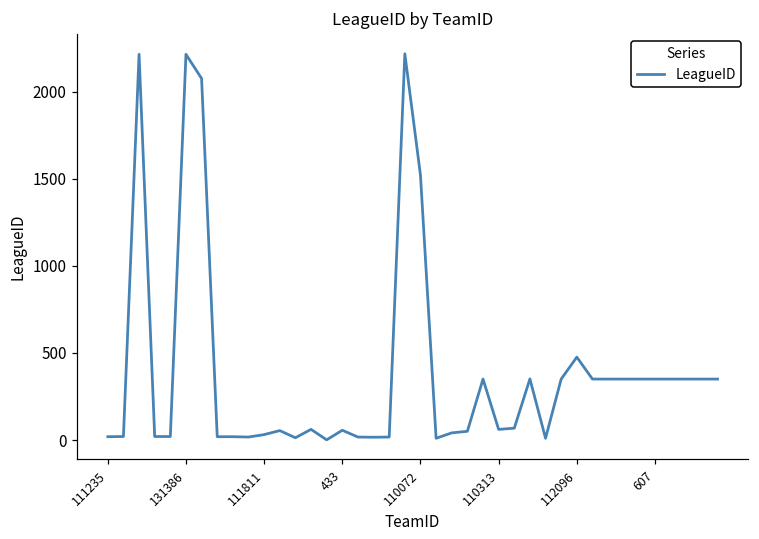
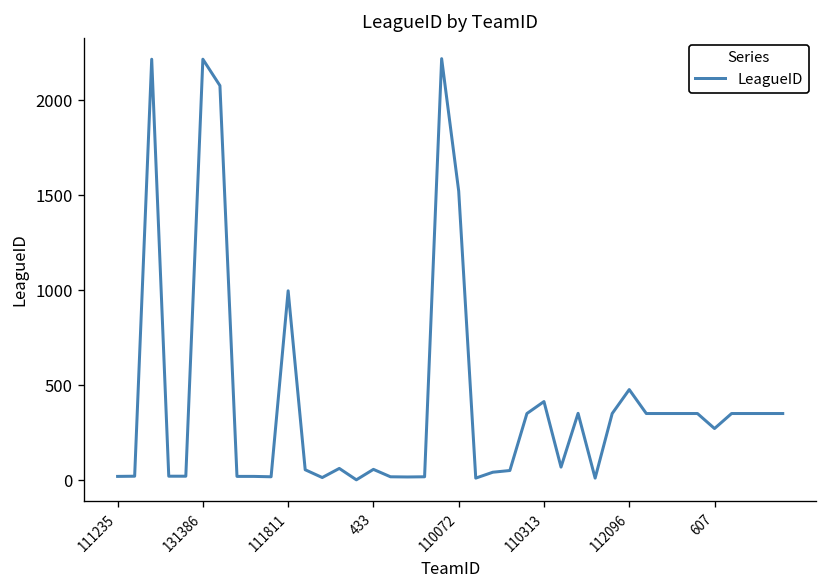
  {
    "111235": 20,
    "131386": 2220,
-   "111811": 30,
+   "111811": 1000,
    "433": 60,
    "110072": 1520,
-   "110313": 60,
+   "110313": 410,
    "112096": 480,
-   "607": 350
+   "607": 270
  }
